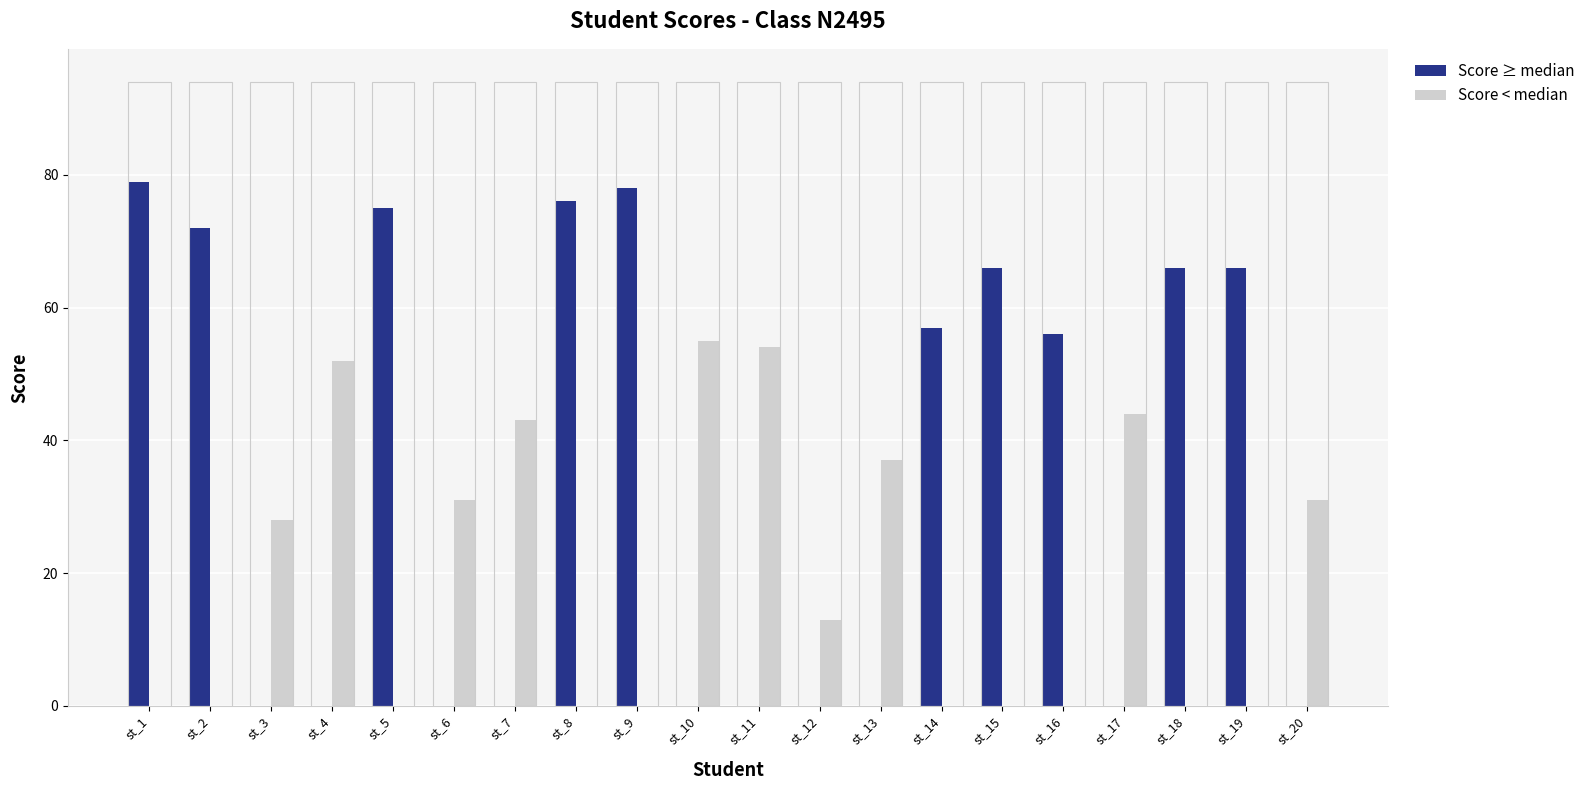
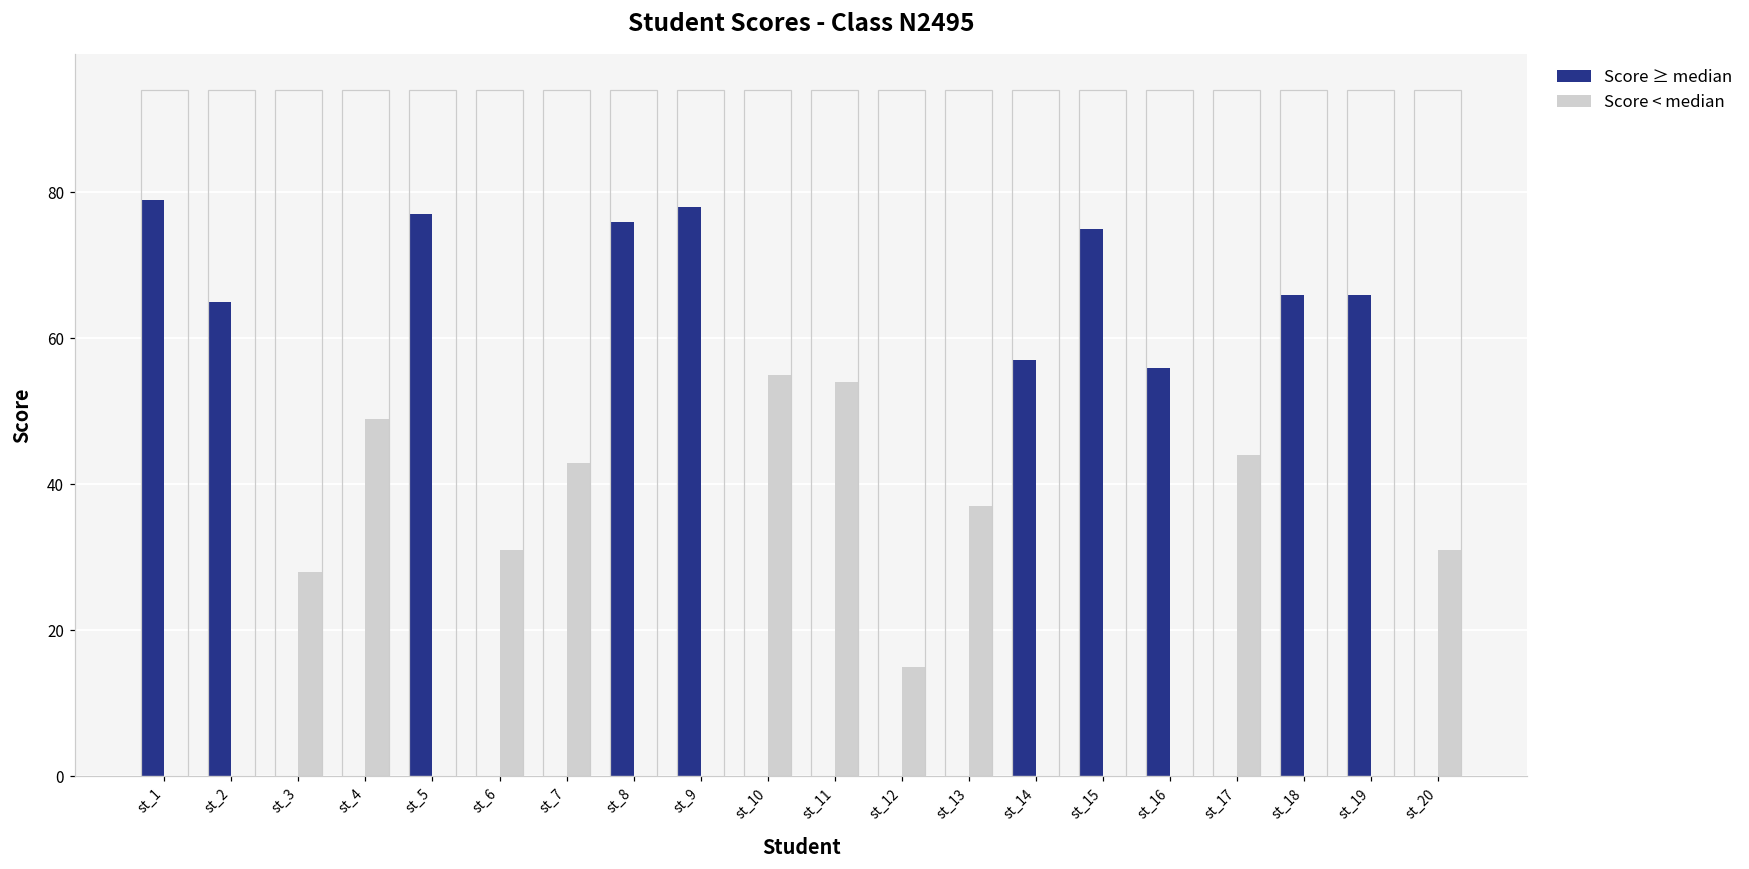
  {
    "Score ≥ median": {
      "st_1": 79,
-     "st_2": 72,
+     "st_2": 65,
      "st_3": 0,
      "st_4": 0,
-     "st_5": 75,
+     "st_5": 77,
      "st_6": 0,
      "st_7": 0,
      "st_8": 76,
      "st_9": 78,
      "st_10": 0,
      "st_11": 0,
      "st_12": 0,
      "st_13": 0,
      "st_14": 57,
-     "st_15": 66,
+     "st_15": 75,
      "st_16": 56,
      "st_17": 0,
      "st_18": 66,
      "st_19": 66,
      "st_20": 0
    },
    "Score < median": {
      "st_1": 0,
      "st_2": 0,
      "st_3": 28,
-     "st_4": 52,
+     "st_4": 49,
      "st_5": 0,
      "st_6": 31,
      "st_7": 43,
      "st_8": 0,
      "st_9": 0,
      "st_10": 55,
      "st_11": 54,
-     "st_12": 13,
+     "st_12": 15,
      "st_13": 37,
      "st_14": 0,
      "st_15": 0,
      "st_16": 0,
      "st_17": 44,
      "st_18": 0,
      "st_19": 0,
      "st_20": 31
    }
  }
